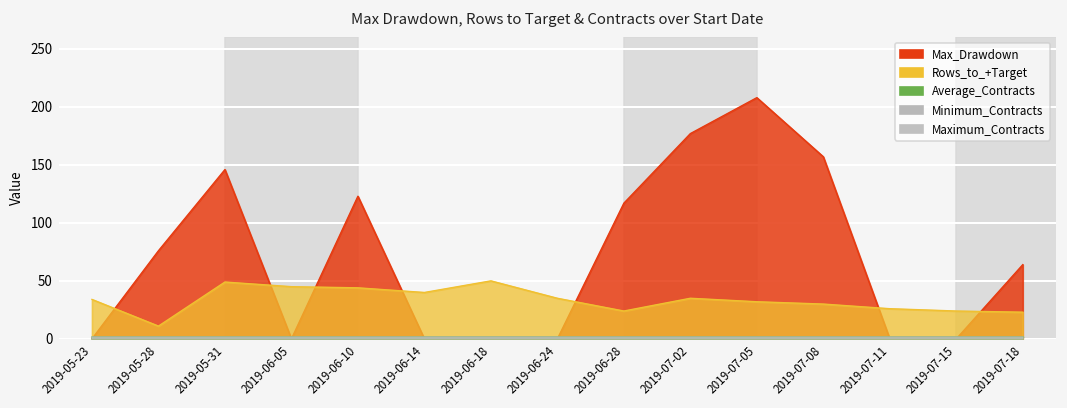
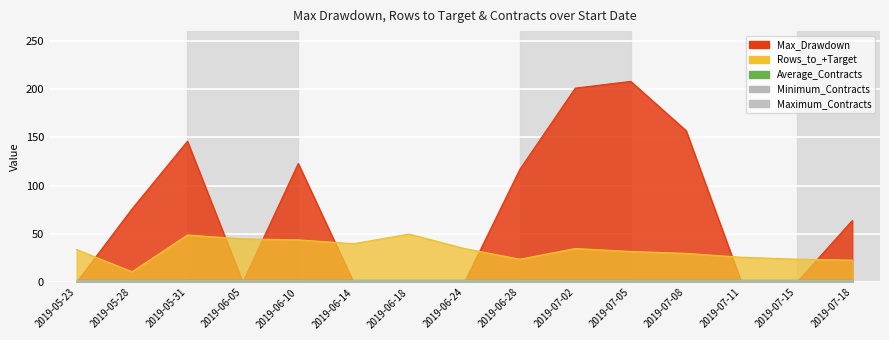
  {
    "Max_Drawdown": {
      "2019-05-28": 80,
      "2019-05-31": 150,
      "2019-06-10": 120,
      "2019-06-28": 120,
-     "2019-07-02": 180,
+     "2019-07-02": 200,
      "2019-07-05": 210,
      "2019-07-08": 160,
      "2019-07-18": 60
    },
    "Rows_to_+Target": {
      "2019-05-23": 30,
      "2019-05-28": 10,
      "2019-05-31": 50,
      "2019-06-05": 50,
      "2019-06-10": 40,
      "2019-06-14": 40,
      "2019-06-18": 50,
      "2019-06-24": 40,
      "2019-06-28": 20,
      "2019-07-02": 40,
      "2019-07-05": 30,
      "2019-07-08": 30,
      "2019-07-11": 30,
      "2019-07-15": 20,
      "2019-07-18": 20
    },
    "Maximum_Contracts": {
      "2019-05-28": 0,
      "2019-05-31": 0,
      "2019-06-10": 0,
      "2019-06-28": 0,
      "2019-07-02": 0,
      "2019-07-05": 0,
      "2019-07-08": 0,
      "2019-07-18": 0
    }
  }
